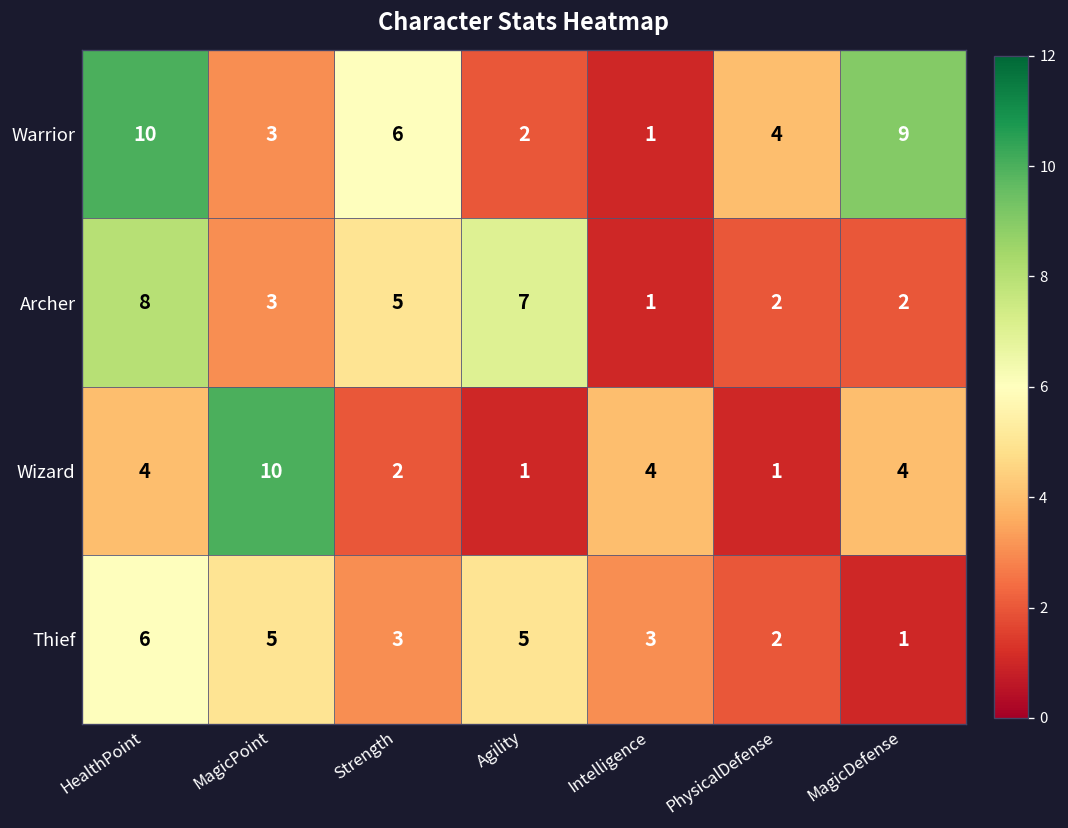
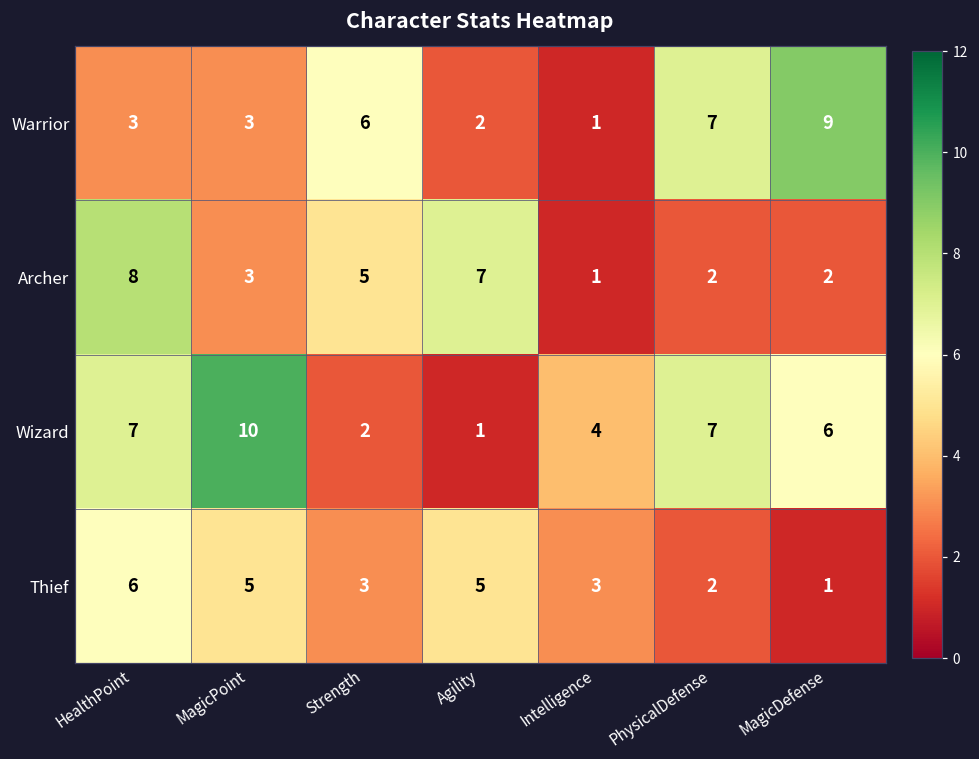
  {
    "Warrior": {
-     "HealthPoint": 10,
+     "HealthPoint": 3,
      "MagicPoint": 3,
      "Strength": 6,
      "Agility": 2,
      "Intelligence": 1,
-     "PhysicalDefense": 4,
+     "PhysicalDefense": 7,
      "MagicDefense": 9
    },
    "Archer": {
      "HealthPoint": 8,
      "MagicPoint": 3,
      "Strength": 5,
      "Agility": 7,
      "Intelligence": 1,
      "PhysicalDefense": 2,
      "MagicDefense": 2
    },
    "Wizard": {
-     "HealthPoint": 4,
+     "HealthPoint": 7,
      "MagicPoint": 10,
      "Strength": 2,
      "Agility": 1,
      "Intelligence": 4,
-     "PhysicalDefense": 1,
-     "MagicDefense": 4
+     "PhysicalDefense": 7,
+     "MagicDefense": 6
    },
    "Thief": {
      "HealthPoint": 6,
      "MagicPoint": 5,
      "Strength": 3,
      "Agility": 5,
      "Intelligence": 3,
      "PhysicalDefense": 2,
      "MagicDefense": 1
    }
  }
